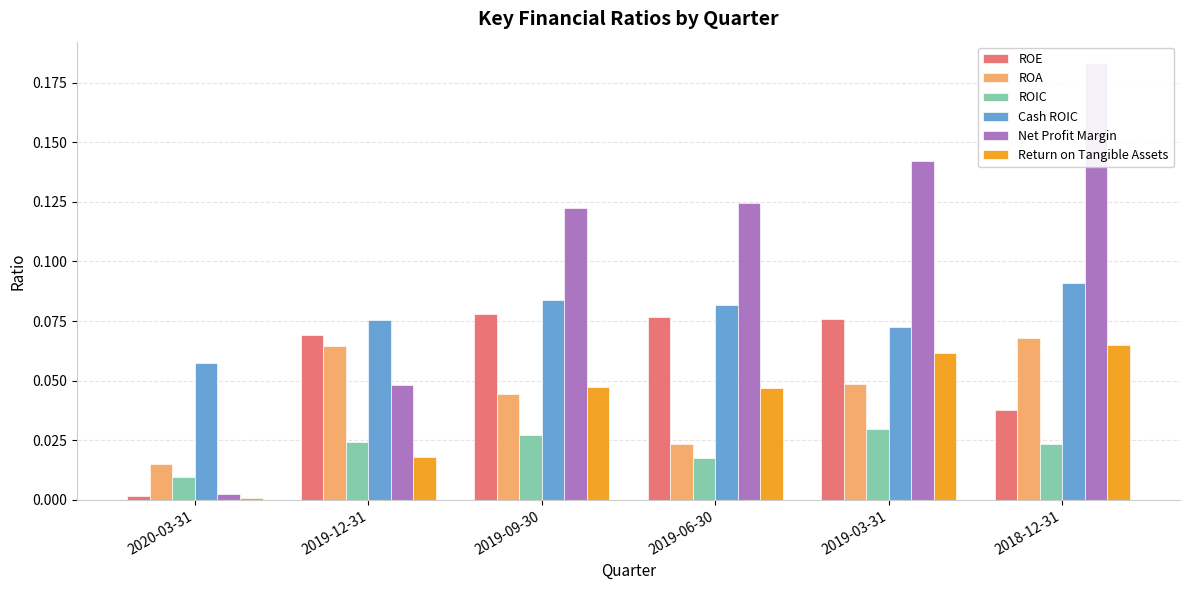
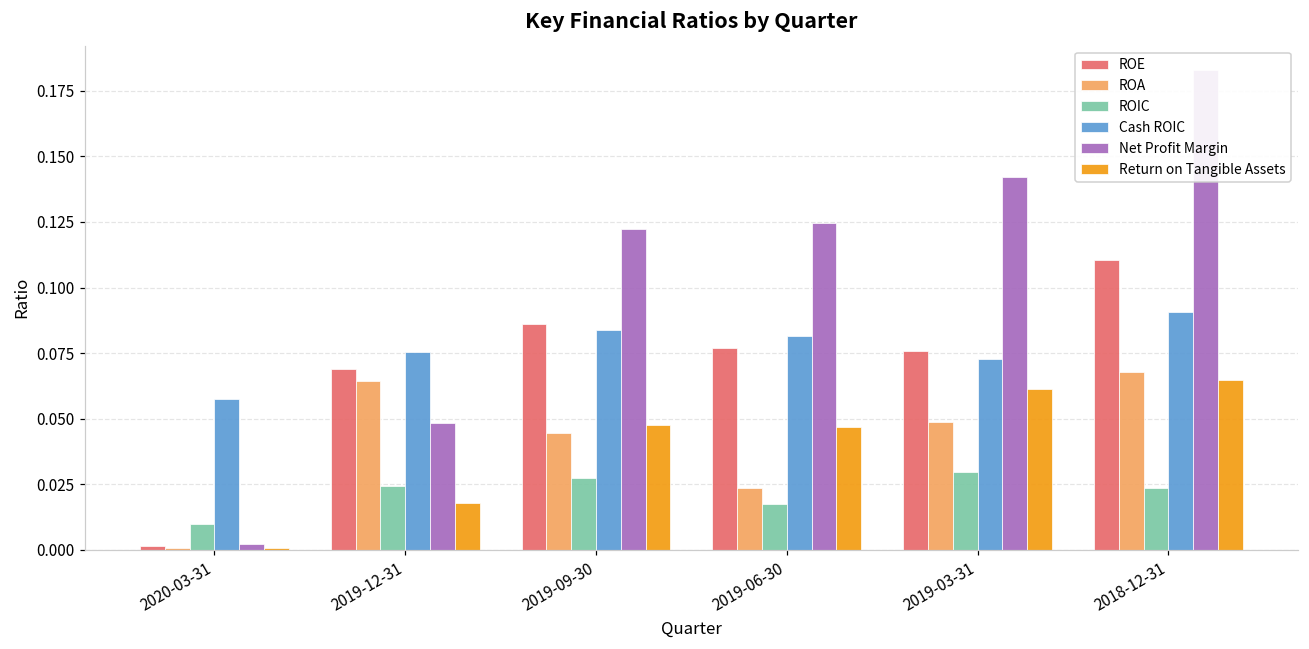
  {
    "ROE": {
      "2020-03-31": 0.002,
      "2019-12-31": 0.069,
-     "2019-09-30": 0.078,
+     "2019-09-30": 0.086,
      "2019-06-30": 0.077,
      "2019-03-31": 0.076,
-     "2018-12-31": 0.038
+     "2018-12-31": 0.111
    },
    "ROA": {
-     "2020-03-31": 0.015,
+     "2020-03-31": 0.001,
      "2019-12-31": 0.064,
      "2019-09-30": 0.045,
      "2019-06-30": 0.024,
      "2019-03-31": 0.049,
      "2018-12-31": 0.068
    },
    "ROIC": {
      "2020-03-31": 0.010,
      "2019-12-31": 0.024,
      "2019-09-30": 0.027,
      "2019-06-30": 0.017,
      "2019-03-31": 0.030,
      "2018-12-31": 0.024
    },
    "Cash ROIC": {
      "2020-03-31": 0.058,
      "2019-12-31": 0.076,
      "2019-09-30": 0.084,
      "2019-06-30": 0.082,
      "2019-03-31": 0.073,
      "2018-12-31": 0.091
    },
    "Net Profit Margin": {
      "2020-03-31": 0.002,
      "2019-12-31": 0.048,
      "2019-09-30": 0.122,
      "2019-06-30": 0.125,
      "2019-03-31": 0.142
    },
    "Return on Tangible Assets": {
      "2019-12-31": 0.018,
      "2019-09-30": 0.048,
      "2019-06-30": 0.047,
      "2019-03-31": 0.062,
      "2018-12-31": 0.065
    }
  }
